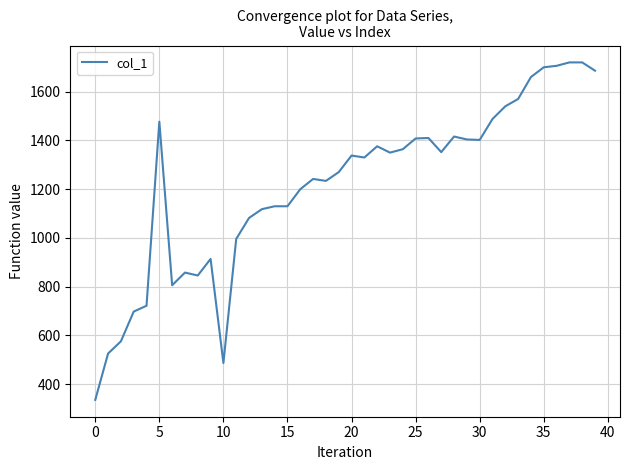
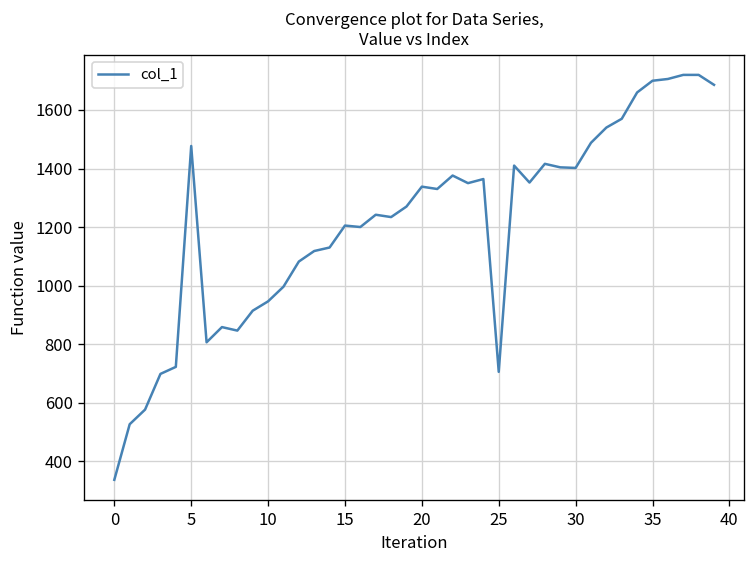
  {
    "0": 340,
    "5": 1480,
-   "10": 490,
-   "15": 1130,
+   "10": 950,
+   "15": 1210,
    "20": 1340,
-   "25": 1410,
+   "25": 710,
    "30": 1400,
    "35": 1700
  }
